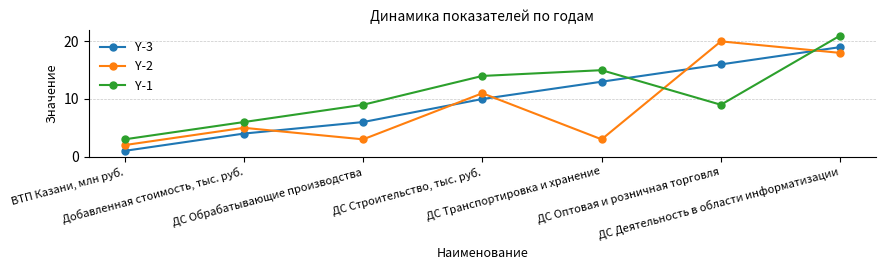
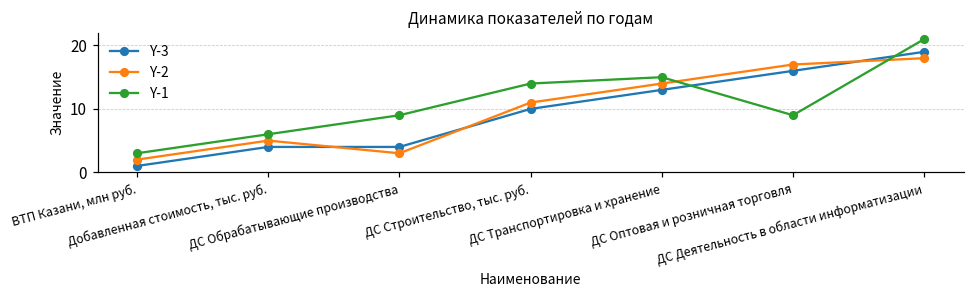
  {
    "Y-3": {
      "ВТП Казани, млн руб.": 1,
      "Добавленная стоимость, тыс. руб.": 4,
-     "ДС Обрабатывающие производства": 6,
+     "ДС Обрабатывающие производства": 4,
      "ДС Строительство, тыс. руб.": 10,
      "ДС Транспортировка и хранение": 13,
      "ДС Оптовая и розничная торговля": 16,
      "ДС Деятельность в области информатизации": 19
    },
    "Y-2": {
      "ВТП Казани, млн руб.": 2,
      "Добавленная стоимость, тыс. руб.": 5,
      "ДС Обрабатывающие производства": 3,
      "ДС Строительство, тыс. руб.": 11,
-     "ДС Транспортировка и хранение": 3,
-     "ДС Оптовая и розничная торговля": 20,
+     "ДС Транспортировка и хранение": 14,
+     "ДС Оптовая и розничная торговля": 17,
      "ДС Деятельность в области информатизации": 18
    },
    "Y-1": {
      "ВТП Казани, млн руб.": 3,
      "Добавленная стоимость, тыс. руб.": 6,
      "ДС Обрабатывающие производства": 9,
      "ДС Строительство, тыс. руб.": 14,
      "ДС Транспортировка и хранение": 15,
      "ДС Оптовая и розничная торговля": 9,
      "ДС Деятельность в области информатизации": 21
    }
  }
